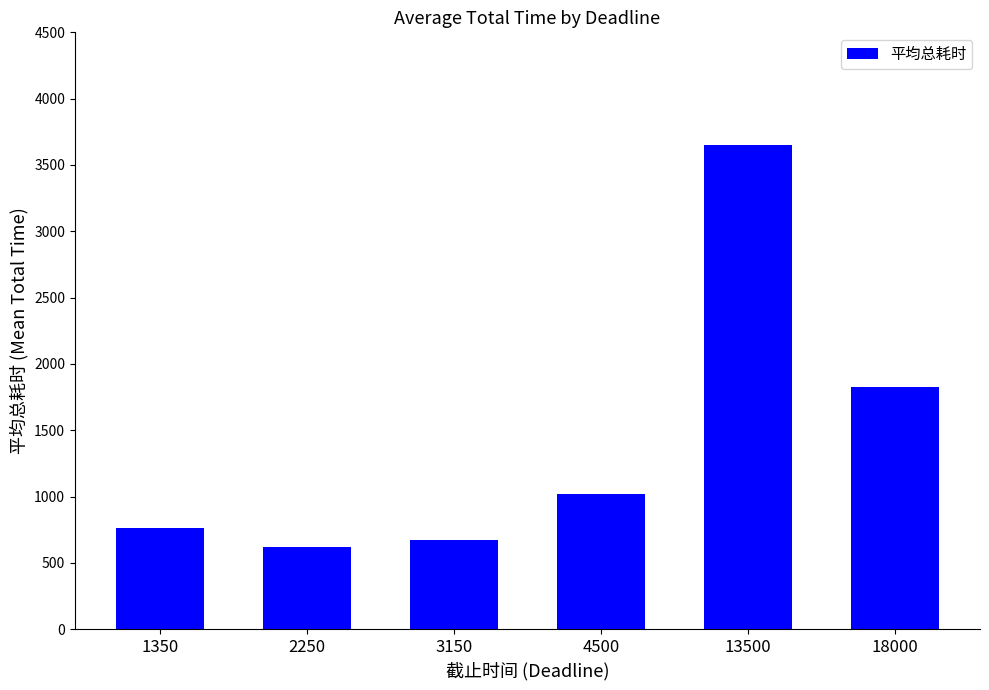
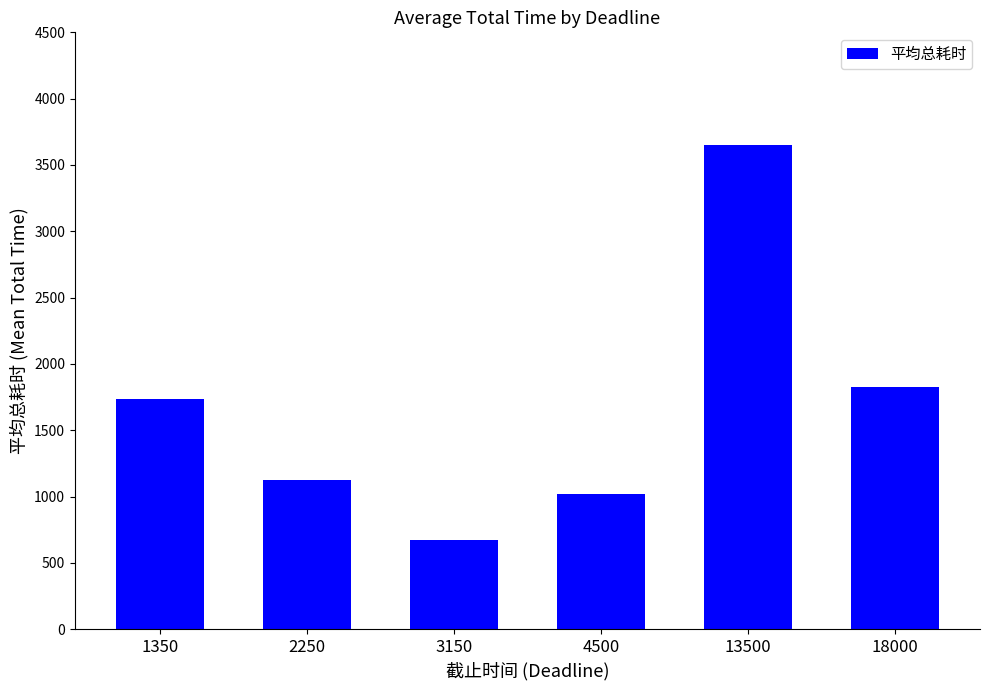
  {
-   "1350": 760,
-   "2250": 620,
+   "1350": 1740,
+   "2250": 1120,
    "3150": 670,
    "4500": 1020,
    "13500": 3650,
    "18000": 1830
  }
